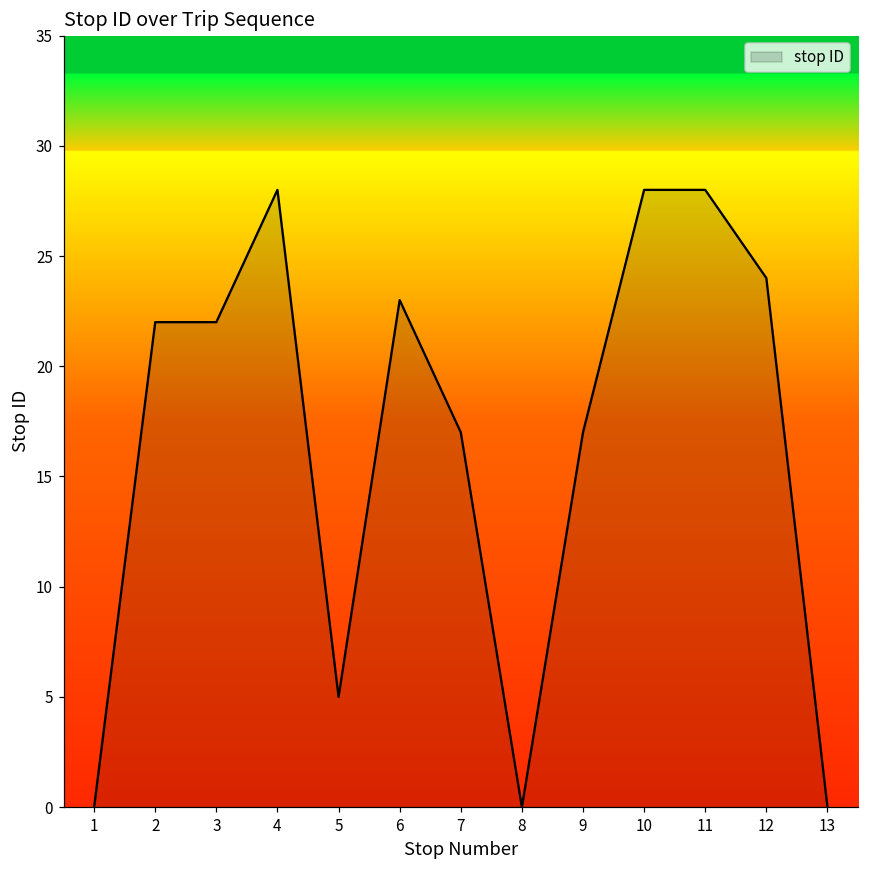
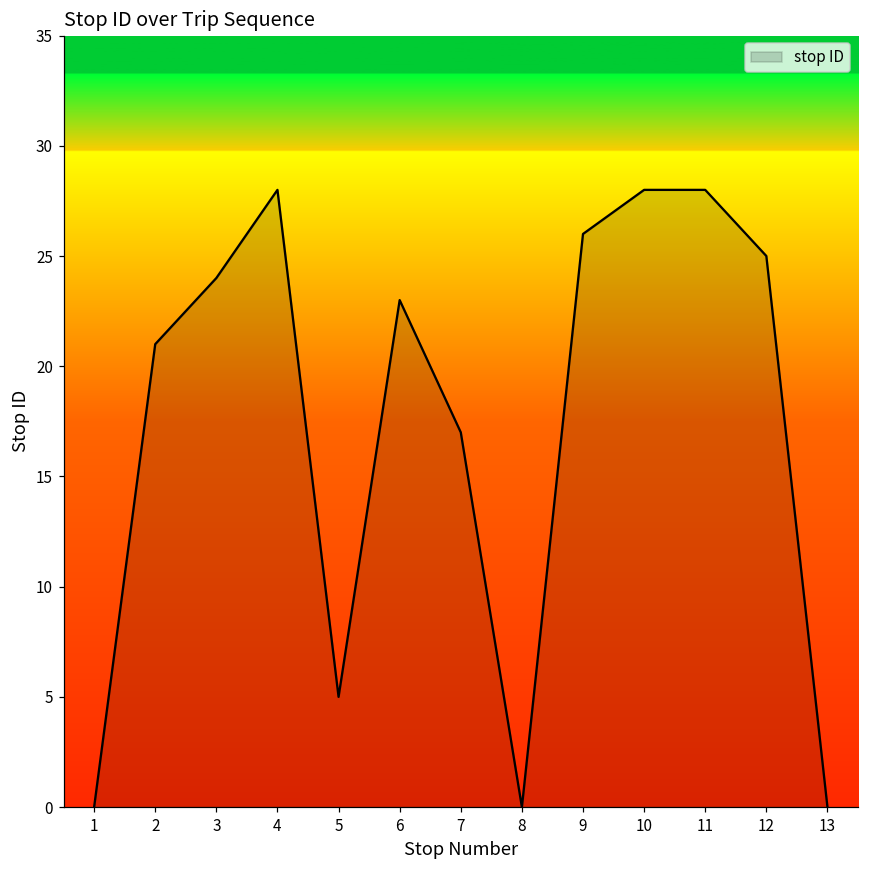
  {
    "1": 0,
-   "2": 22,
-   "3": 22,
+   "2": 21,
+   "3": 24,
    "4": 28,
    "5": 5,
    "6": 23,
    "7": 17,
    "8": 0,
-   "9": 17,
+   "9": 26,
    "10": 28,
    "11": 28,
-   "12": 24,
+   "12": 25,
    "13": 0
  }
